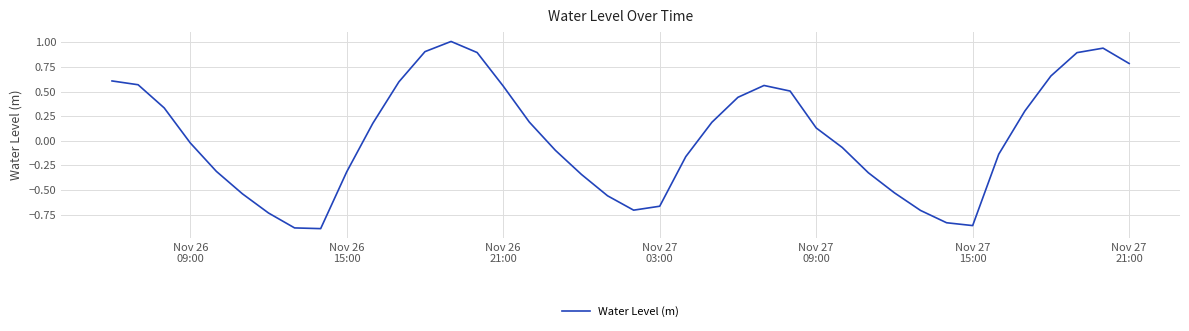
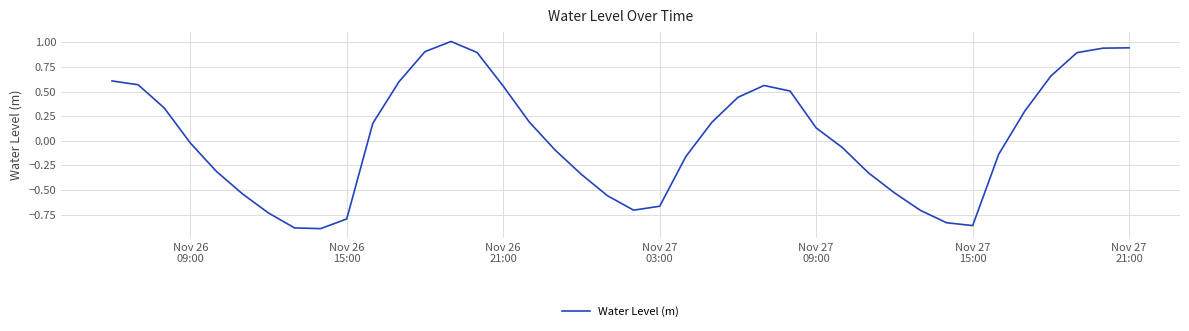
  {
    "Nov 26 09:00": 0.0,
-   "Nov 26 15:00": -0.3,
+   "Nov 26 15:00": -0.8,
    "Nov 26 21:00": 0.6,
    "Nov 27 03:00": -0.7,
    "Nov 27 09:00": 0.1,
    "Nov 27 15:00": -0.9,
-   "Nov 27 21:00": 0.8
+   "Nov 27 21:00": 0.9
  }
